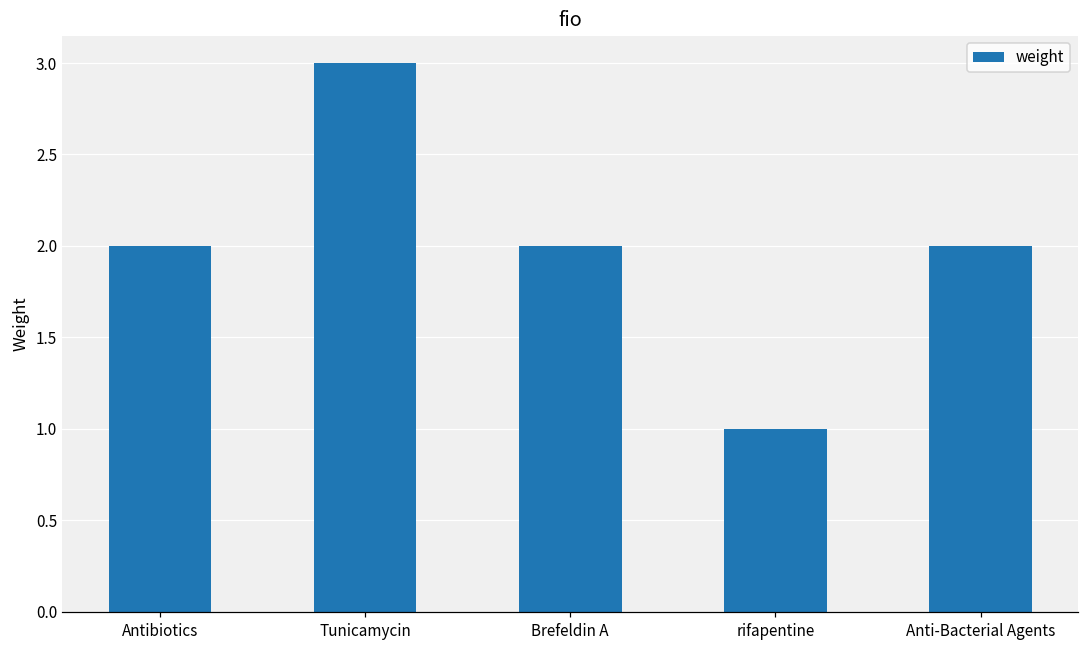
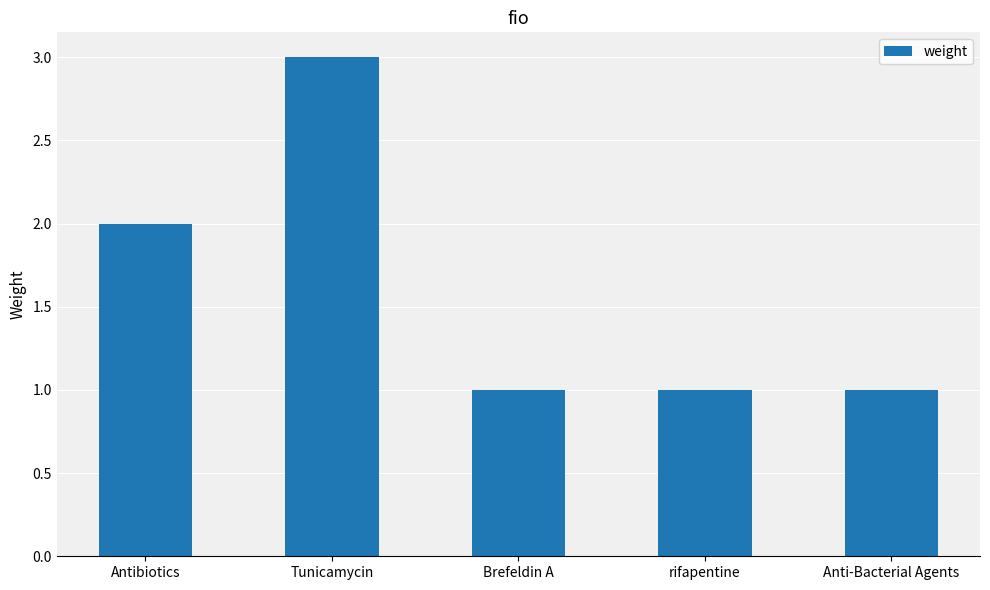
  {
    "Antibiotics": 2,
    "Tunicamycin": 3,
-   "Brefeldin A": 2,
+   "Brefeldin A": 1,
    "rifapentine": 1,
-   "Anti-Bacterial Agents": 2
+   "Anti-Bacterial Agents": 1
  }
